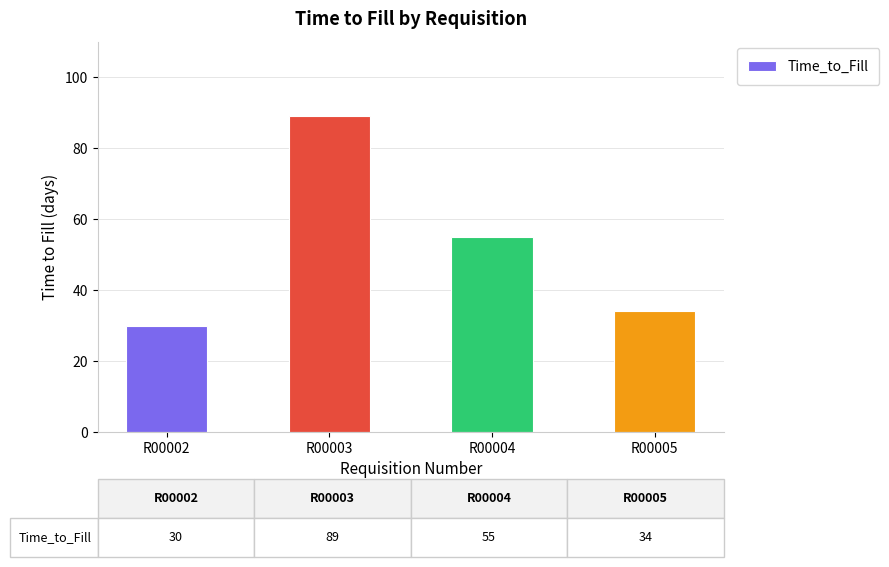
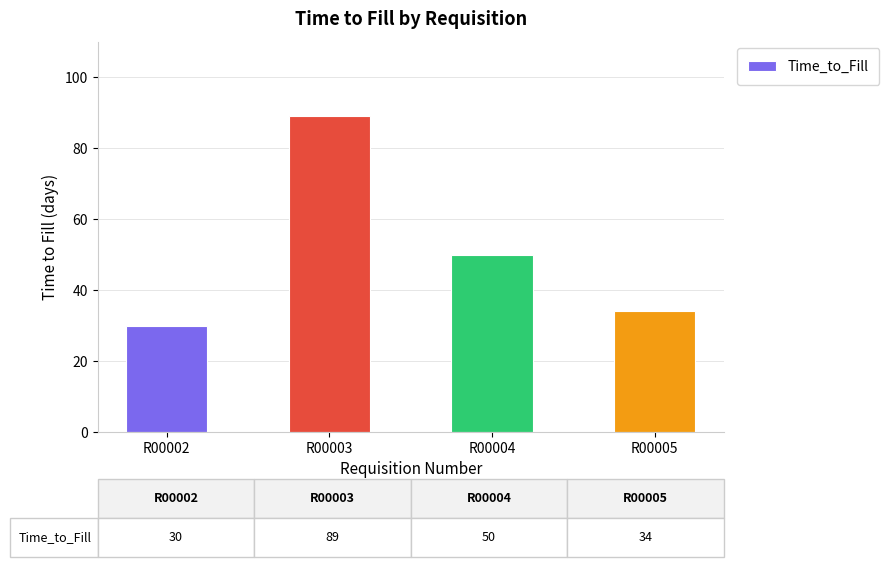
  {
-   "R00004": 55
+   "R00004": 50
  }
